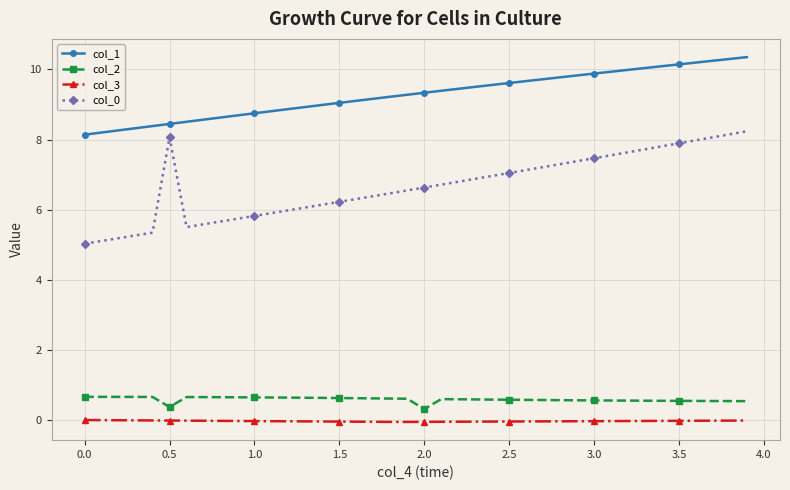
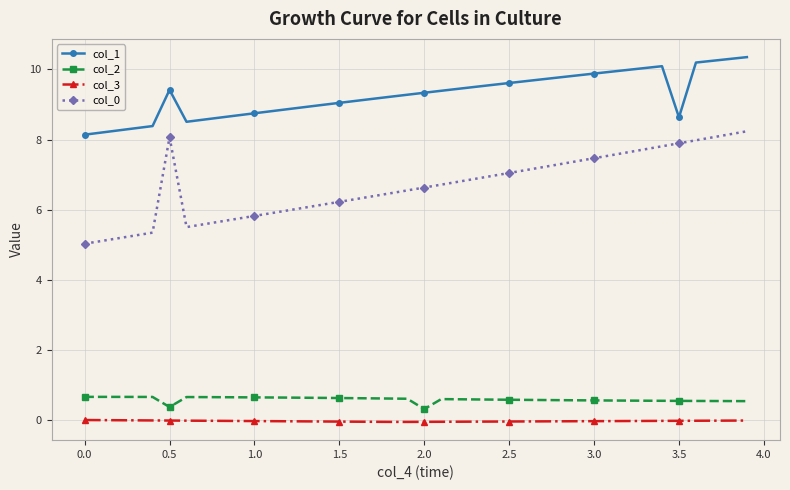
  {
    "col_1": {
      "0.0": 8.1,
-     "0.5": 8.4,
+     "0.5": 9.4,
      "1.0": 8.7,
      "1.5": 9.0,
      "2.0": 9.3,
      "2.5": 9.6,
      "3.0": 9.9,
-     "3.5": 10.1
+     "3.5": 8.6
    },
    "col_2": {
      "0.0": 0.7,
      "0.5": 0.4,
      "1.0": 0.6,
      "1.5": 0.6,
      "2.0": 0.3,
      "2.5": 0.6,
      "3.0": 0.6,
      "3.5": 0.5
    },
    "col_3": {
      "0.0": 0.0,
      "0.5": 0.0,
      "1.0": 0.0,
      "1.5": 0.0,
      "2.0": -0.1,
      "2.5": 0.0,
      "3.0": 0.0,
      "3.5": 0.0
    },
    "col_0": {
      "0.0": 5.0,
      "0.5": 8.1,
      "1.0": 5.8,
      "1.5": 6.2,
      "2.0": 6.6,
      "2.5": 7.0,
      "3.0": 7.5,
      "3.5": 7.9
    }
  }
